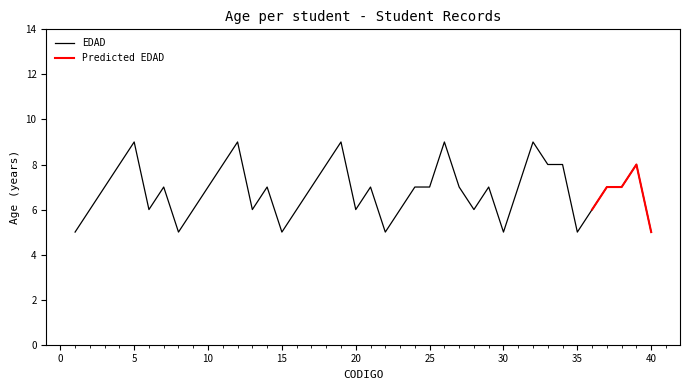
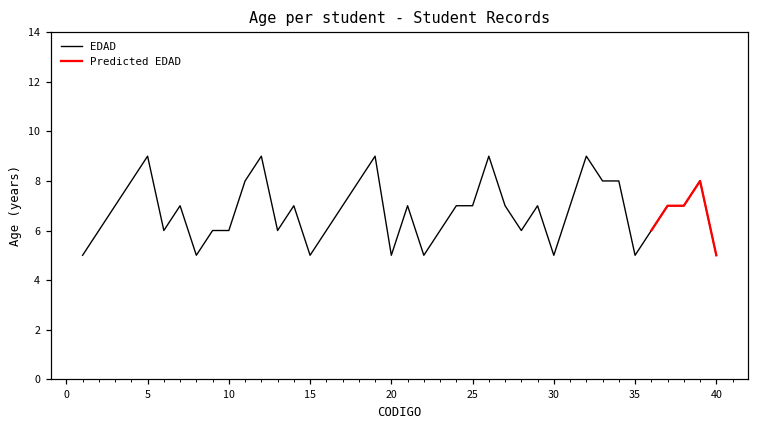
  {
    "EDAD": {
      "5": 9,
-     "10": 7,
+     "10": 6,
      "15": 5,
-     "20": 6,
+     "20": 5,
      "25": 7,
      "30": 5,
      "35": 5
    }
  }
